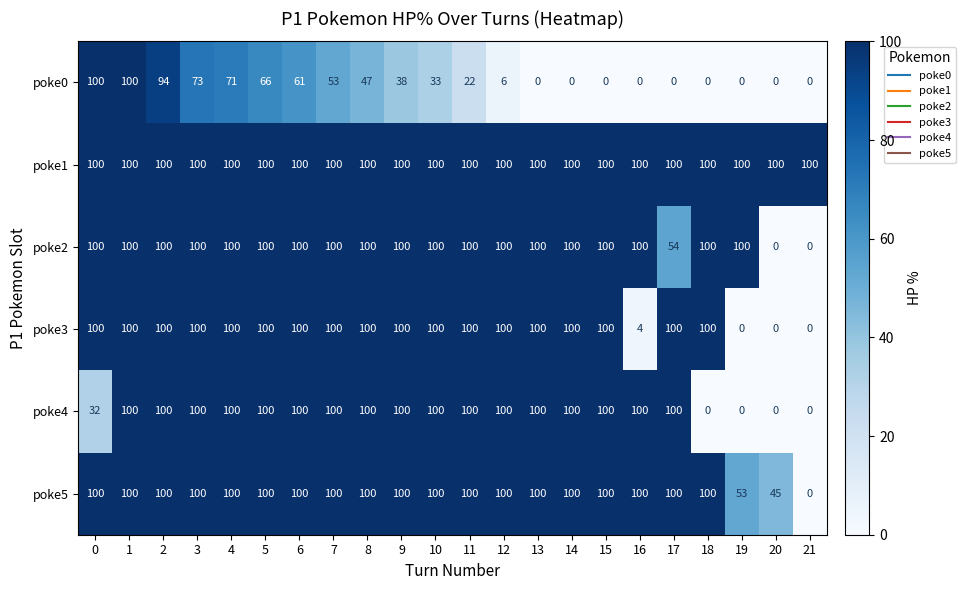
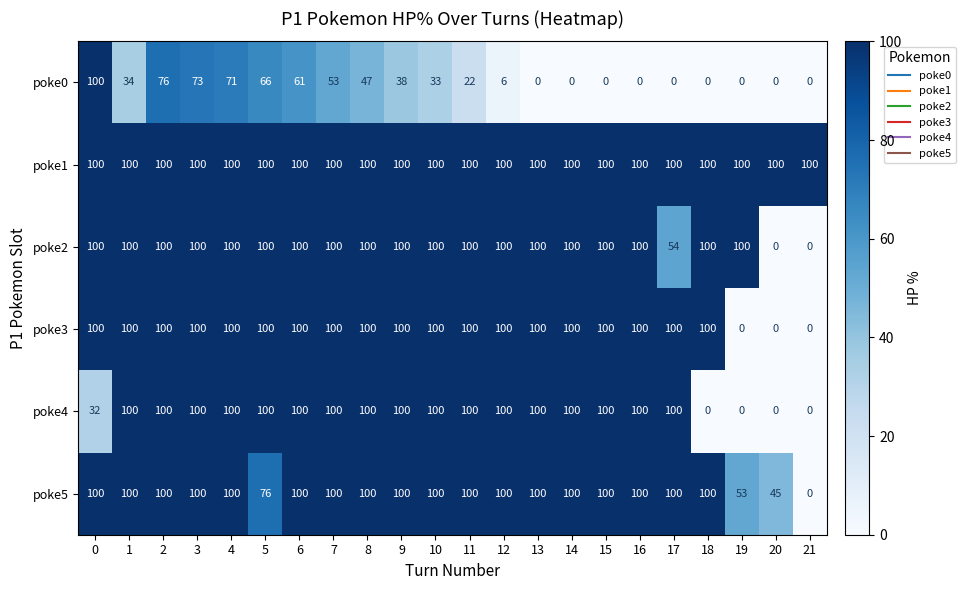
  {
    "poke0": {
      "0": 100,
-     "1": 100,
-     "2": 94,
+     "1": 34,
+     "2": 76,
      "3": 73,
      "4": 71,
      "5": 66,
      "6": 61,
      "7": 53,
      "8": 47,
      "9": 38,
      "10": 33,
      "11": 22,
      "12": 6,
      "13": 0,
      "14": 0,
      "15": 0,
      "16": 0,
      "17": 0,
      "18": 0,
      "19": 0,
      "20": 0,
      "21": 0
    },
    "poke1": {
      "0": 100,
      "1": 100,
      "2": 100,
      "3": 100,
      "4": 100,
      "5": 100,
      "6": 100,
      "7": 100,
      "8": 100,
      "9": 100,
      "10": 100,
      "11": 100,
      "12": 100,
      "13": 100,
      "14": 100,
      "15": 100,
      "16": 100,
      "17": 100,
      "18": 100,
      "19": 100,
      "20": 100,
      "21": 100
    },
    "poke2": {
      "0": 100,
      "1": 100,
      "2": 100,
      "3": 100,
      "4": 100,
      "5": 100,
      "6": 100,
      "7": 100,
      "8": 100,
      "9": 100,
      "10": 100,
      "11": 100,
      "12": 100,
      "13": 100,
      "14": 100,
      "15": 100,
      "16": 100,
      "17": 54,
      "18": 100,
      "19": 100,
      "20": 0,
      "21": 0
    },
    "poke3": {
      "0": 100,
      "1": 100,
      "2": 100,
      "3": 100,
      "4": 100,
      "5": 100,
      "6": 100,
      "7": 100,
      "8": 100,
      "9": 100,
      "10": 100,
      "11": 100,
      "12": 100,
      "13": 100,
      "14": 100,
      "15": 100,
-     "16": 4,
+     "16": 100,
      "17": 100,
      "18": 100,
      "19": 0,
      "20": 0,
      "21": 0
    },
    "poke4": {
      "0": 32,
      "1": 100,
      "2": 100,
      "3": 100,
      "4": 100,
      "5": 100,
      "6": 100,
      "7": 100,
      "8": 100,
      "9": 100,
      "10": 100,
      "11": 100,
      "12": 100,
      "13": 100,
      "14": 100,
      "15": 100,
      "16": 100,
      "17": 100,
      "18": 0,
      "19": 0,
      "20": 0,
      "21": 0
    },
    "poke5": {
      "0": 100,
      "1": 100,
      "2": 100,
      "3": 100,
      "4": 100,
-     "5": 100,
+     "5": 76,
      "6": 100,
      "7": 100,
      "8": 100,
      "9": 100,
      "10": 100,
      "11": 100,
      "12": 100,
      "13": 100,
      "14": 100,
      "15": 100,
      "16": 100,
      "17": 100,
      "18": 100,
      "19": 53,
      "20": 45,
      "21": 0
    }
  }
